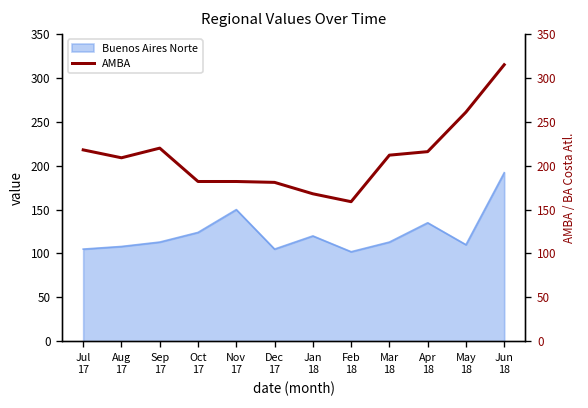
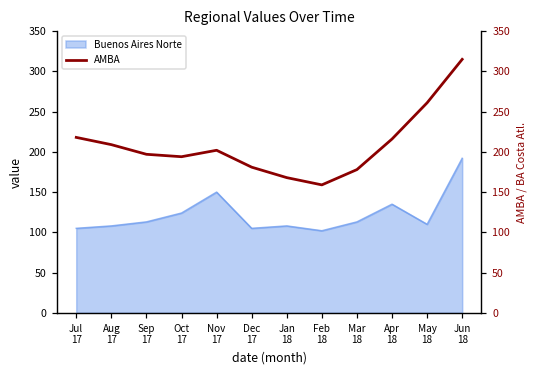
  {
    "Buenos Aires Norte": {
      "Jul 17": 110,
      "Aug 17": 110,
      "Sep 17": 110,
      "Oct 17": 120,
      "Nov 17": 150,
      "Dec 17": 110,
-     "Jan 18": 120,
+     "Jan 18": 110,
      "Feb 18": 100,
      "Mar 18": 110,
      "Apr 18": 140,
      "May 18": 110,
      "Jun 18": 190
    },
    "AMBA": {
      "Jul 17": 220,
      "Aug 17": 210,
-     "Sep 17": 220,
-     "Oct 17": 180,
-     "Nov 17": 180,
+     "Sep 17": 200,
+     "Oct 17": 190,
+     "Nov 17": 200,
      "Dec 17": 180,
      "Jan 18": 170,
      "Feb 18": 160,
-     "Mar 18": 210,
+     "Mar 18": 180,
      "Apr 18": 220,
      "May 18": 260,
      "Jun 18": 320
    }
  }
